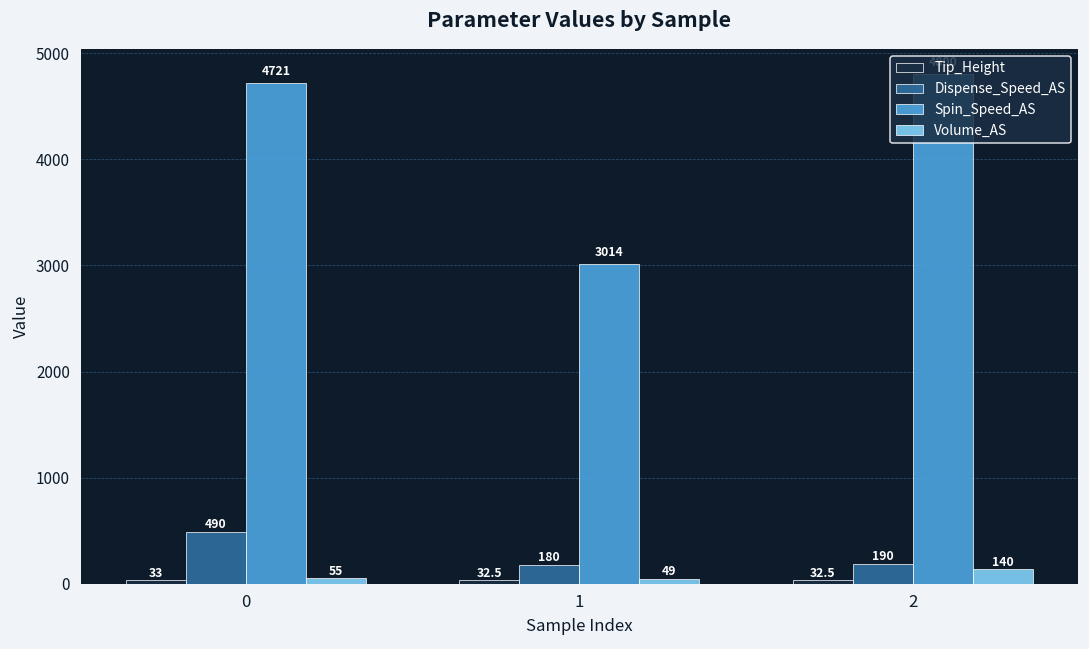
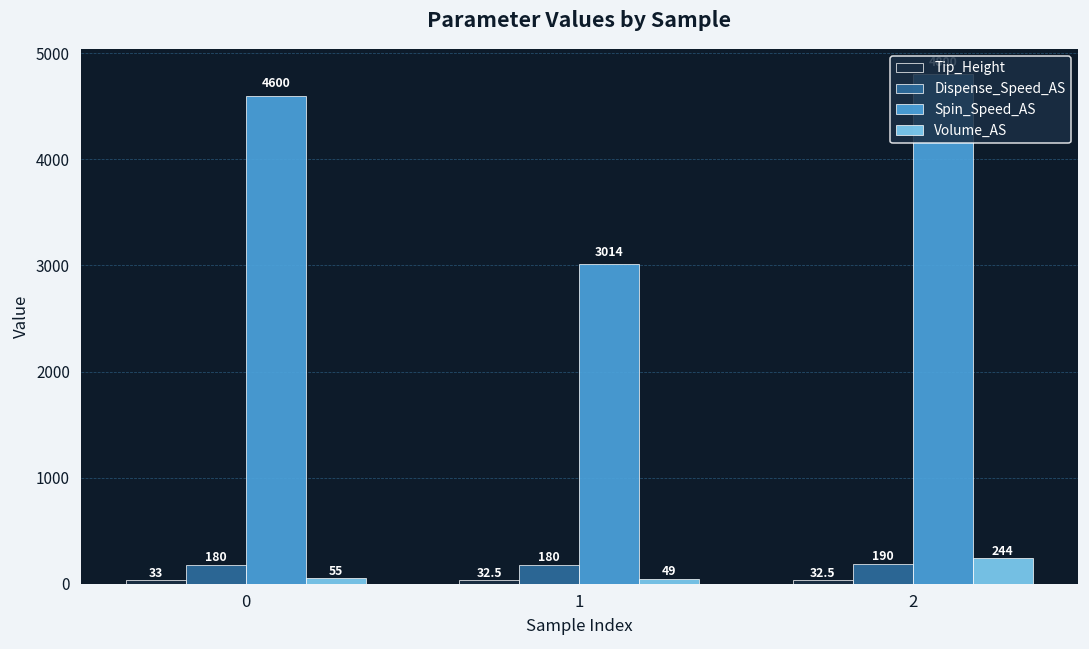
  {
    "Tip_Height": {
      "0": 33,
      "1": 32.5,
      "2": 32.5
    },
    "Dispense_Speed_AS": {
-     "0": 490,
+     "0": 180,
      "1": 180,
      "2": 190
    },
    "Spin_Speed_AS": {
-     "0": 4721,
+     "0": 4600,
      "1": 3014
    },
    "Volume_AS": {
      "0": 55,
      "1": 49,
-     "2": 140
+     "2": 244
    }
  }
